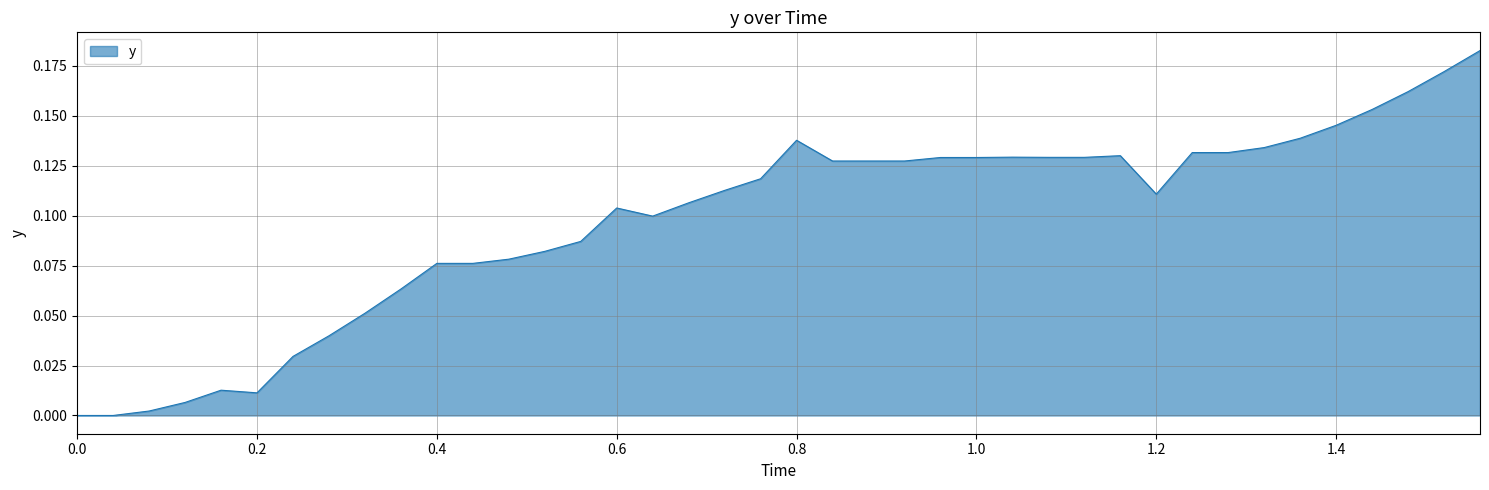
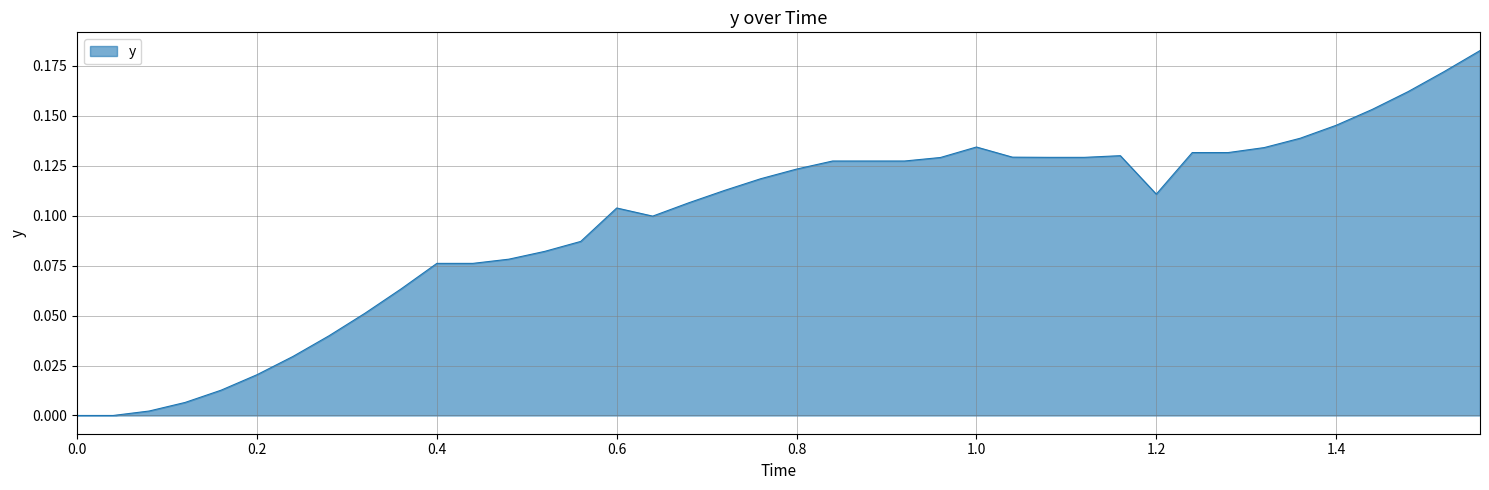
  {
    "0.0": 0.000,
-   "0.2": 0.011,
+   "0.2": 0.020,
    "0.4": 0.076,
    "0.6": 0.104,
-   "0.8": 0.138,
-   "1.0": 0.129,
+   "0.8": 0.123,
+   "1.0": 0.134,
    "1.2": 0.111,
    "1.4": 0.145
  }
